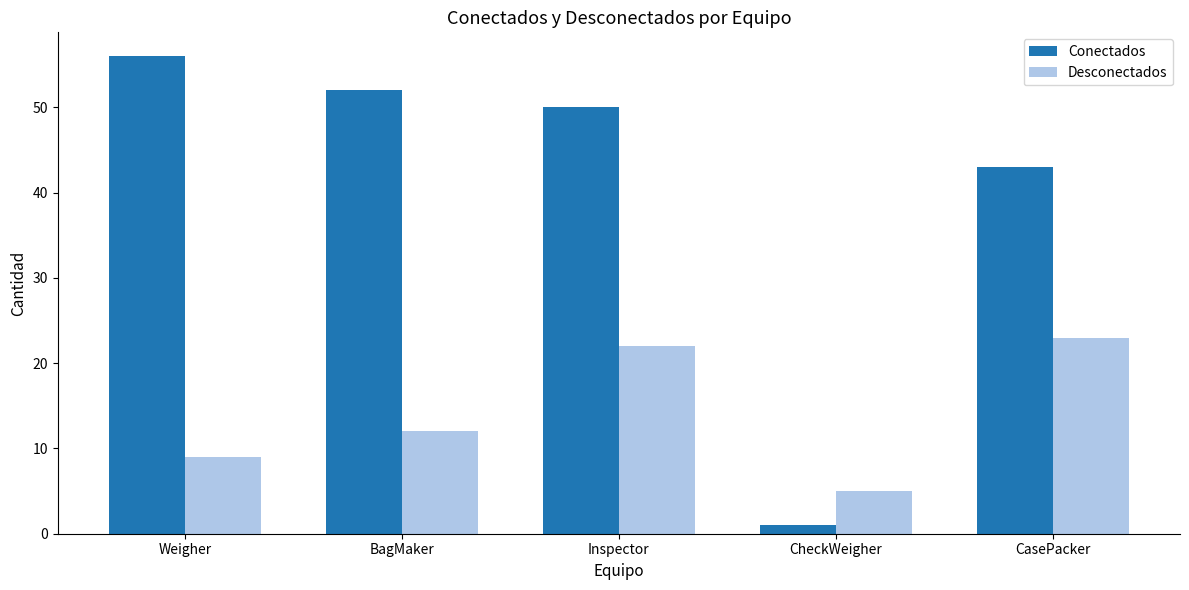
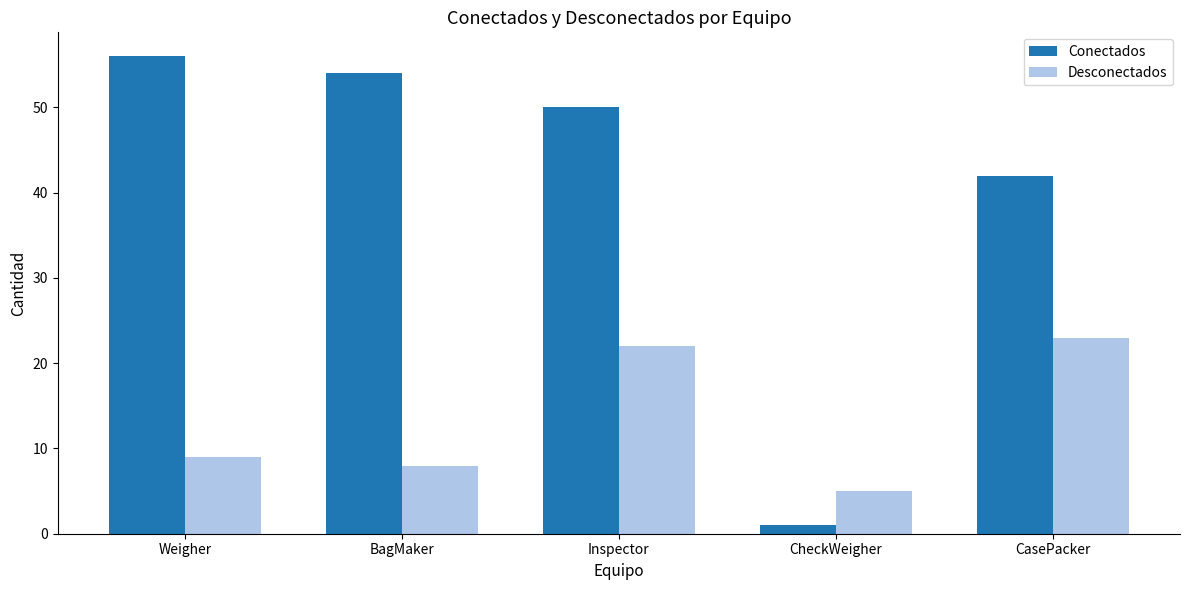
  {
    "Conectados": {
      "Weigher": 56,
-     "BagMaker": 52,
+     "BagMaker": 54,
      "Inspector": 50,
      "CheckWeigher": 1,
-     "CasePacker": 43
+     "CasePacker": 42
    },
    "Desconectados": {
      "Weigher": 9,
-     "BagMaker": 12,
+     "BagMaker": 8,
      "Inspector": 22,
      "CheckWeigher": 5,
      "CasePacker": 23
    }
  }
